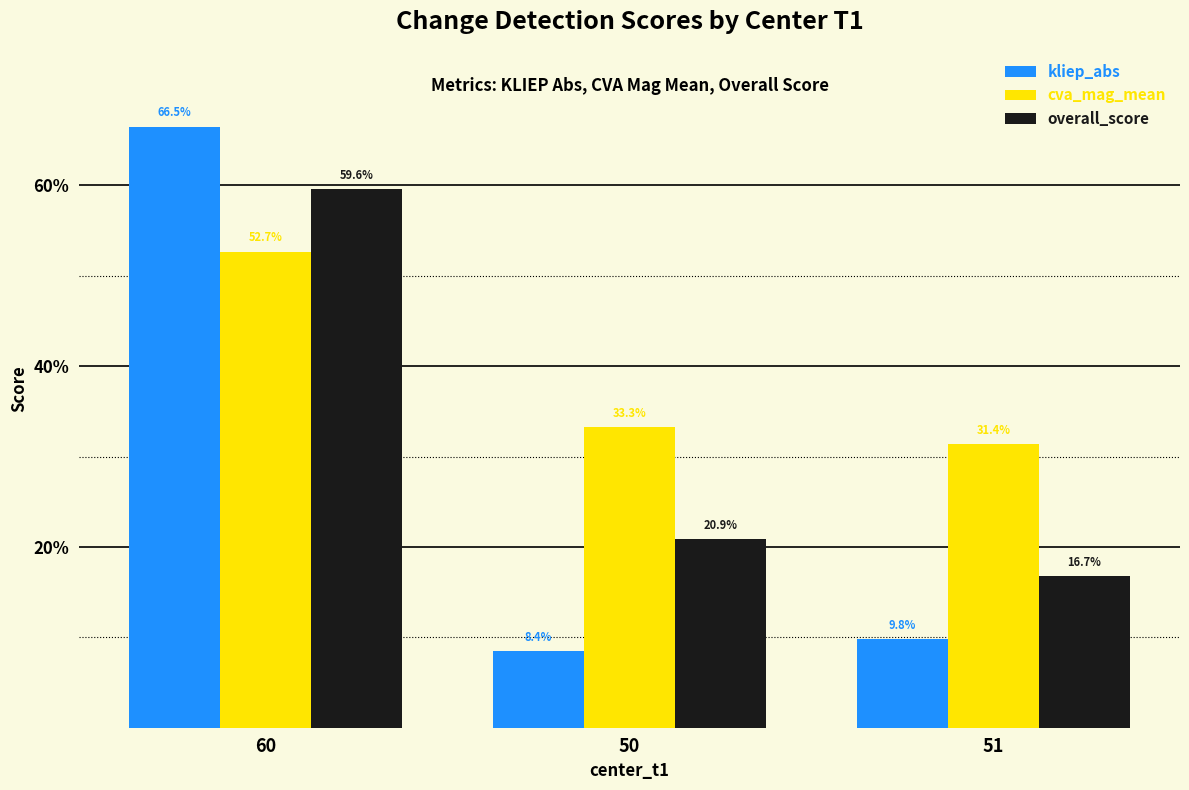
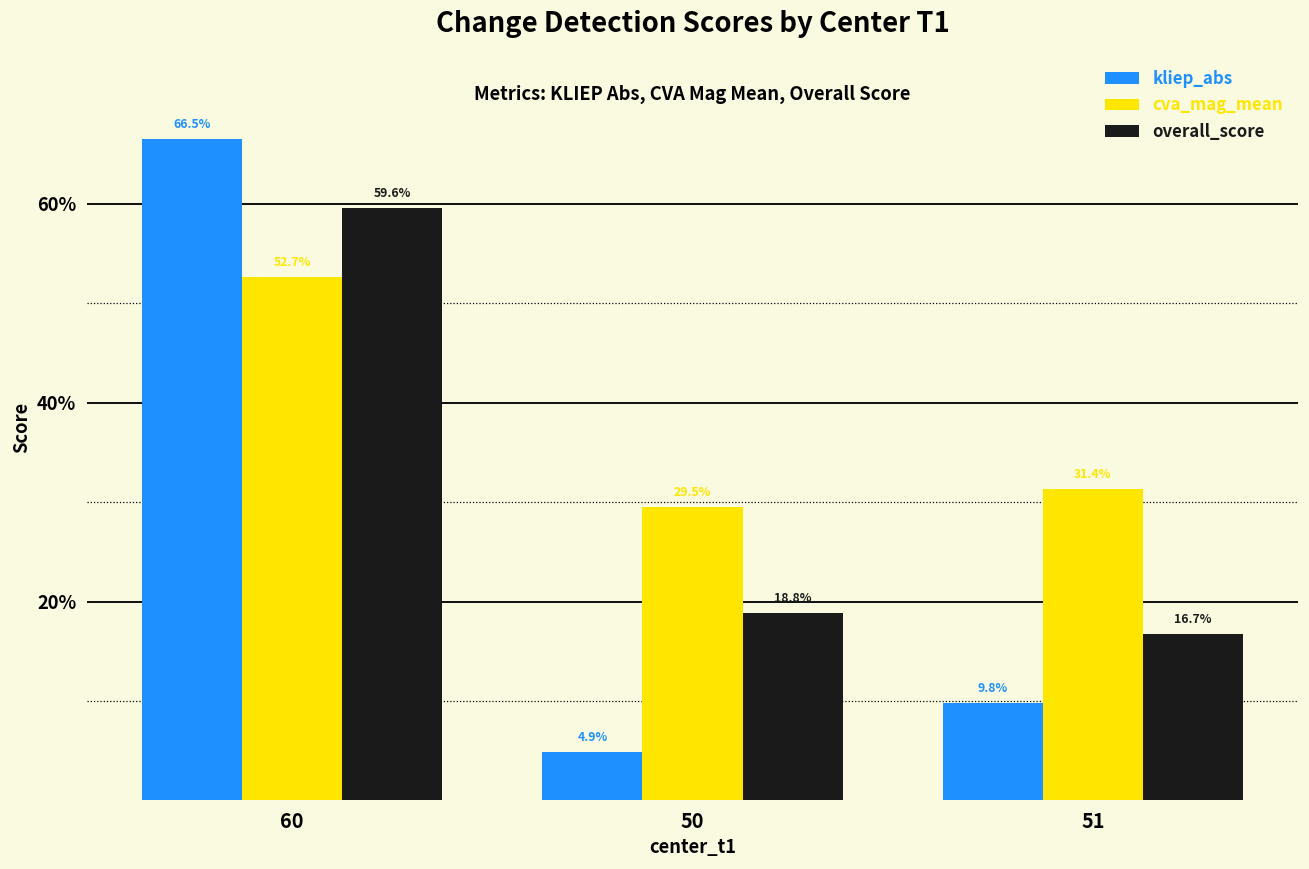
  {
    "kliep_abs": {
      "60": "66.5%",
-     "50": "8.4%",
+     "50": "4.9%",
      "51": "9.8%"
    },
    "cva_mag_mean": {
      "60": "52.7%",
-     "50": "33.3%",
+     "50": "29.5%",
      "51": "31.4%"
    },
    "overall_score": {
      "60": "59.6%",
-     "50": "20.9%",
+     "50": "18.8%",
      "51": "16.7%"
    }
  }
